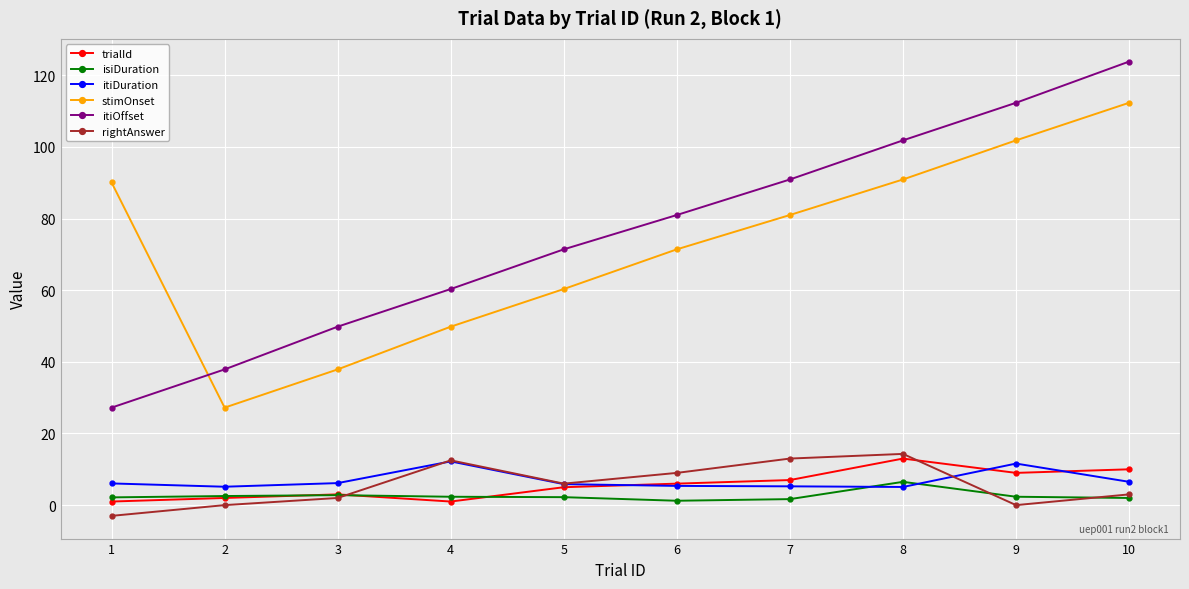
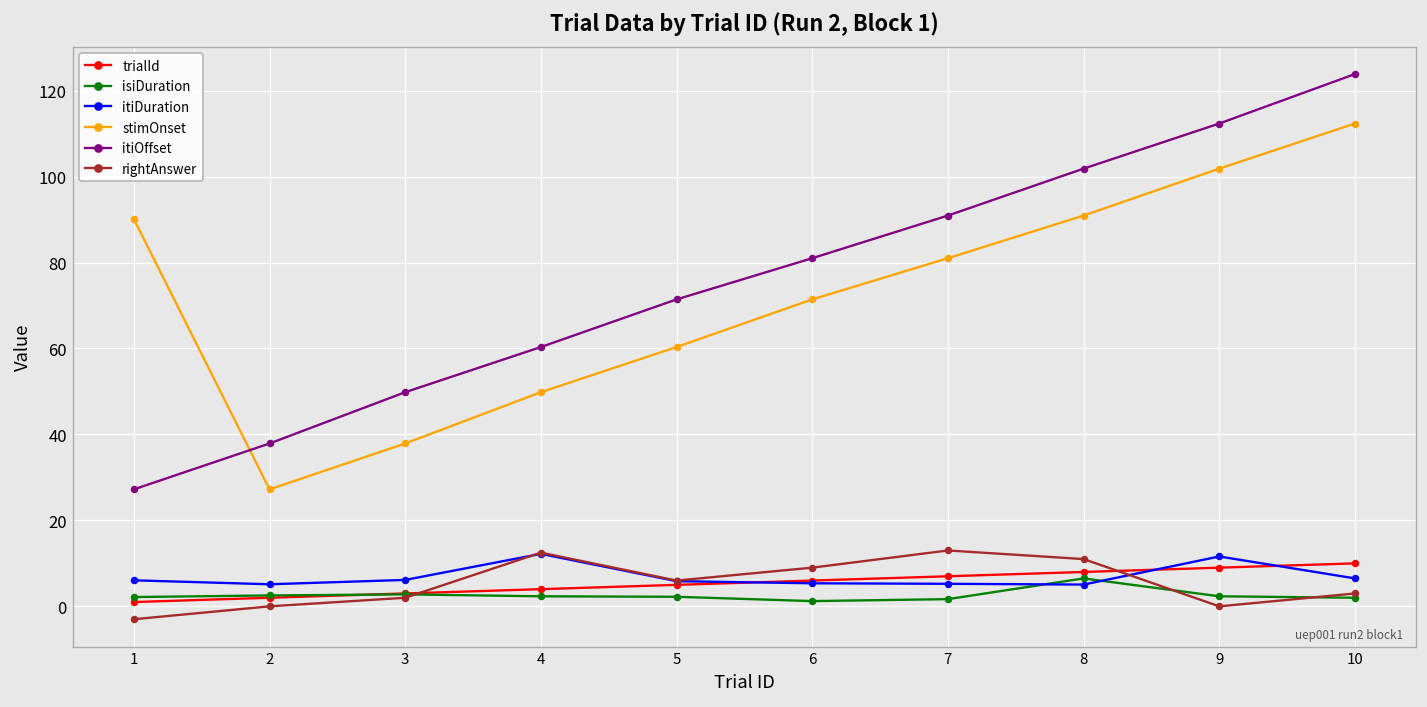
  {
    "trialId": {
      "1": 1,
-     "4": 1,
+     "4": 4,
      "5": 5,
      "7": 7,
-     "8": 13,
+     "8": 8,
      "9": 9,
      "10": 10
    },
    "isiDuration": {
      "1": 2,
      "4": 2,
      "5": 2,
      "6": 1,
      "7": 2,
      "8": 7,
      "9": 2,
      "10": 2
    },
    "itiDuration": {
      "1": 6,
      "2": 5,
      "3": 6,
      "7": 5,
      "8": 5,
      "9": 12,
      "10": 7
    },
    "stimOnset": {
      "1": 90,
      "2": 27,
      "3": 38,
      "4": 50,
      "5": 60,
      "6": 71,
      "7": 81,
      "8": 91,
      "9": 102,
      "10": 112
    },
    "itiOffset": {
      "1": 27,
      "2": 38,
      "3": 50,
      "4": 60,
      "5": 71,
      "6": 81,
      "7": 91,
      "8": 102,
      "9": 112,
      "10": 124
    },
    "rightAnswer": {
      "1": -3,
      "2": 0,
      "3": 2,
      "6": 9,
      "7": 13,
-     "8": 14,
+     "8": 11,
      "9": 0,
      "10": 3
    }
  }
